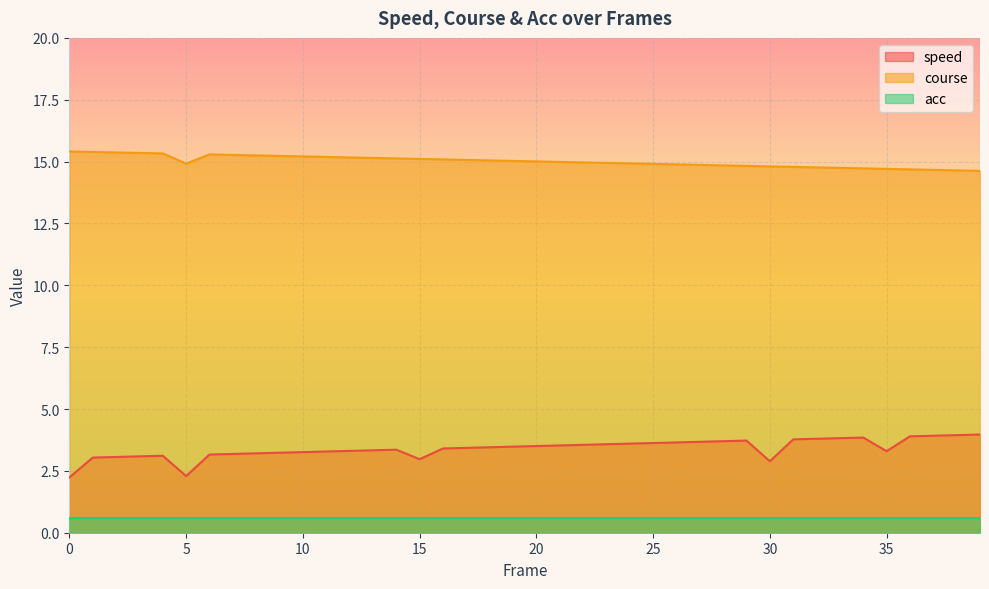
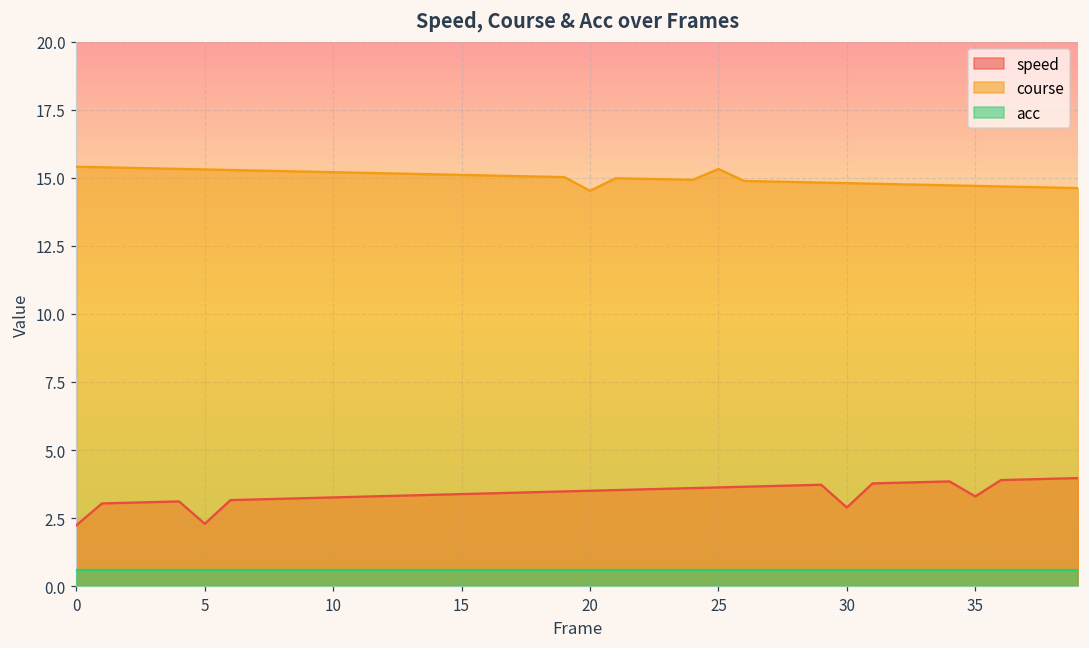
  {
    "speed": {
      "0": 2.2,
      "5": 2.3,
      "10": 3.3,
-     "15": 3.0,
+     "15": 3.4,
      "20": 3.5,
      "25": 3.6,
      "30": 2.9,
      "35": 3.3
    },
    "course": {
      "0": 15.4,
-     "5": 14.9,
+     "5": 15.3,
      "10": 15.2,
      "15": 15.1,
-     "20": 15.0,
-     "25": 14.9,
+     "20": 14.5,
+     "25": 15.3,
      "30": 14.8,
      "35": 14.7
    },
    "acc": {
      "0": 0.6,
      "5": 0.6,
      "10": 0.6,
      "15": 0.6,
      "20": 0.6,
      "25": 0.6,
      "30": 0.6,
      "35": 0.6
    }
  }
